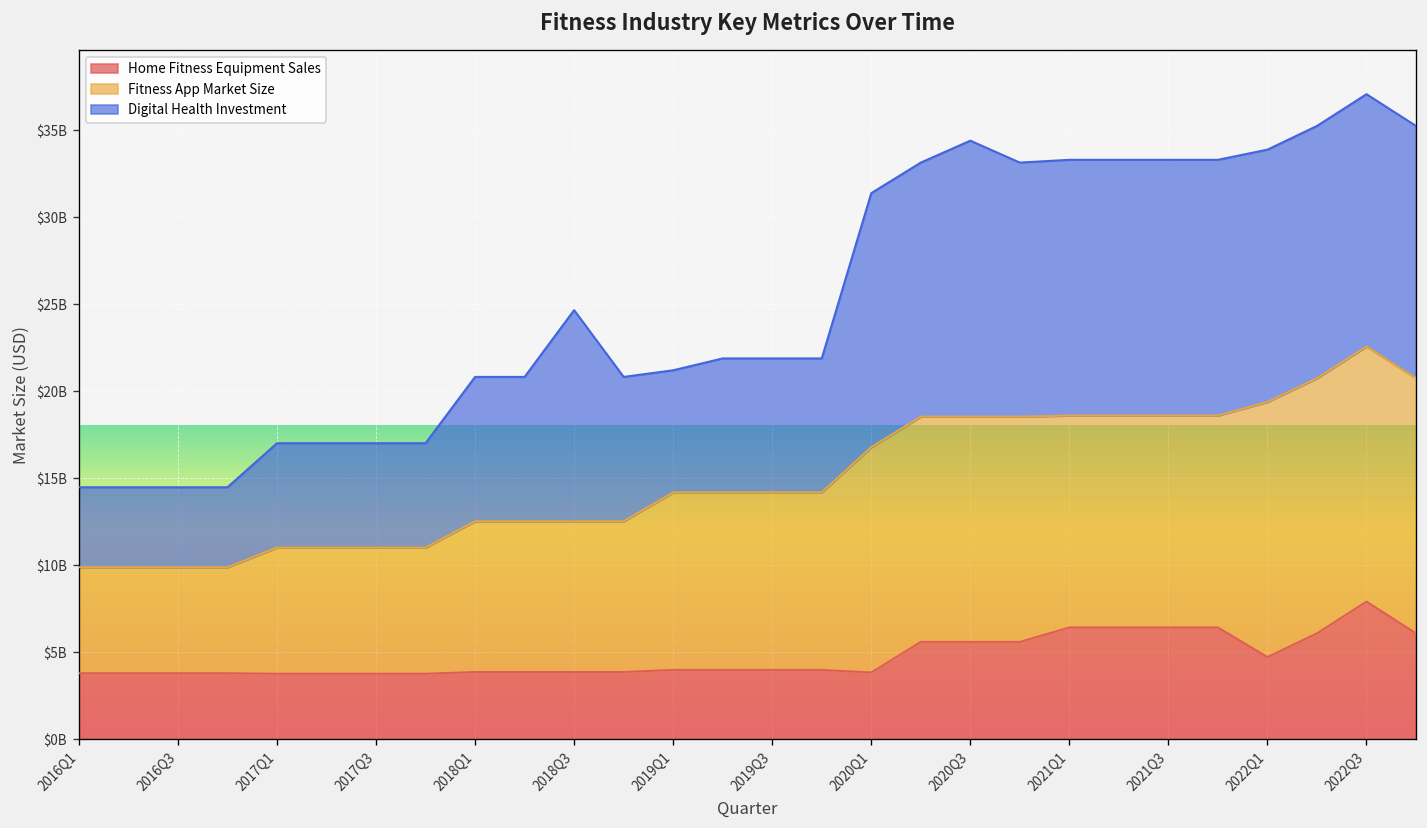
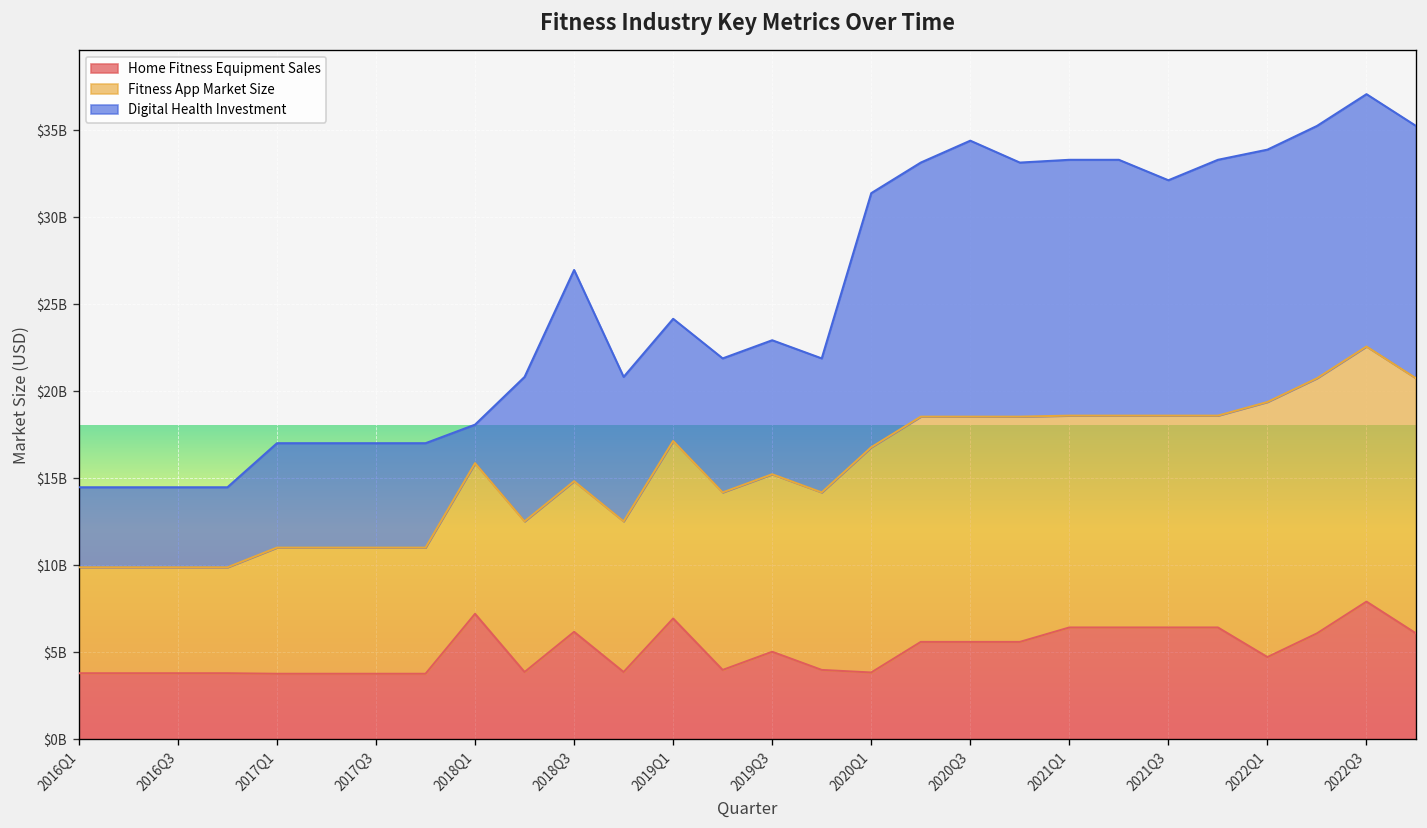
  {
    "Home Fitness Equipment Sales": {
      "2016Q1": "$3800000000",
      "2016Q3": "$3800000000",
      "2017Q1": "$3800000000",
      "2017Q3": "$3800000000",
-     "2018Q1": "$3900000000",
-     "2018Q3": "$3900000000",
-     "2019Q1": "$4000000000",
-     "2019Q3": "$4000000000",
+     "2018Q1": "$7200000000",
+     "2018Q3": "$6200000000",
+     "2019Q1": "$6900000000",
+     "2019Q3": "$5000000000",
      "2020Q1": "$3800000000",
      "2020Q3": "$5600000000",
      "2021Q1": "$6400000000",
      "2021Q3": "$6400000000",
      "2022Q1": "$4700000000",
      "2022Q3": "$7900000000"
    },
    "Fitness App Market Size": {
      "2016Q1": "$6100000000",
      "2016Q3": "$6100000000",
      "2017Q1": "$7200000000",
      "2017Q3": "$7200000000",
      "2018Q1": "$8700000000",
      "2018Q3": "$8700000000",
      "2019Q1": "$10200000000",
      "2019Q3": "$10200000000",
      "2020Q1": "$12900000000",
      "2020Q3": "$12900000000",
      "2021Q1": "$12200000000",
      "2021Q3": "$12200000000",
      "2022Q1": "$14700000000",
      "2022Q3": "$14700000000"
    },
    "Digital Health Investment": {
      "2016Q1": "$4600000000",
      "2016Q3": "$4600000000",
      "2017Q1": "$6000000000",
      "2017Q3": "$6000000000",
-     "2018Q1": "$8300000000",
+     "2018Q1": "$2200000000",
      "2018Q3": "$12100000000",
      "2019Q1": "$7000000000",
      "2019Q3": "$7700000000",
      "2020Q1": "$14600000000",
      "2020Q3": "$15900000000",
      "2021Q1": "$14700000000",
-     "2021Q3": "$14700000000",
+     "2021Q3": "$13500000000",
      "2022Q1": "$14500000000",
      "2022Q3": "$14500000000"
    }
  }
